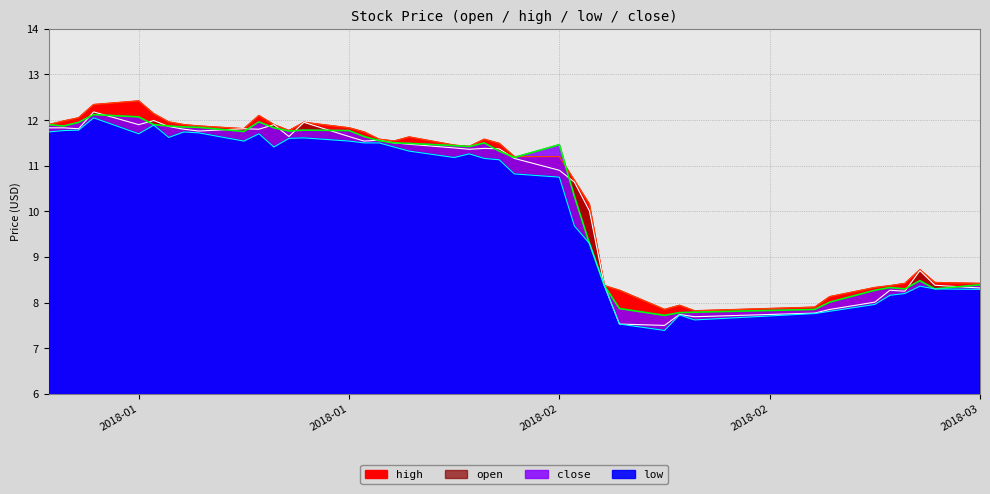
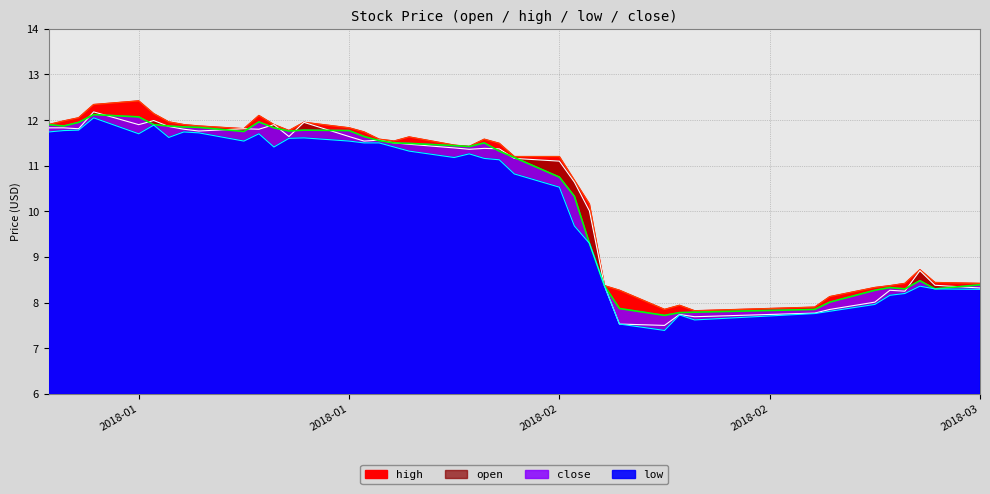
  {
    "high": {
      "2018-02": 11.2
    },
    "open": {
-     "2018-02": 10.9
+     "2018-02": 11.1
    },
    "close": {
-     "2018-02": 11.5
+     "2018-02": 10.8
    },
    "low": {
-     "2018-02": 10.8
+     "2018-02": 10.5
    }
  }
